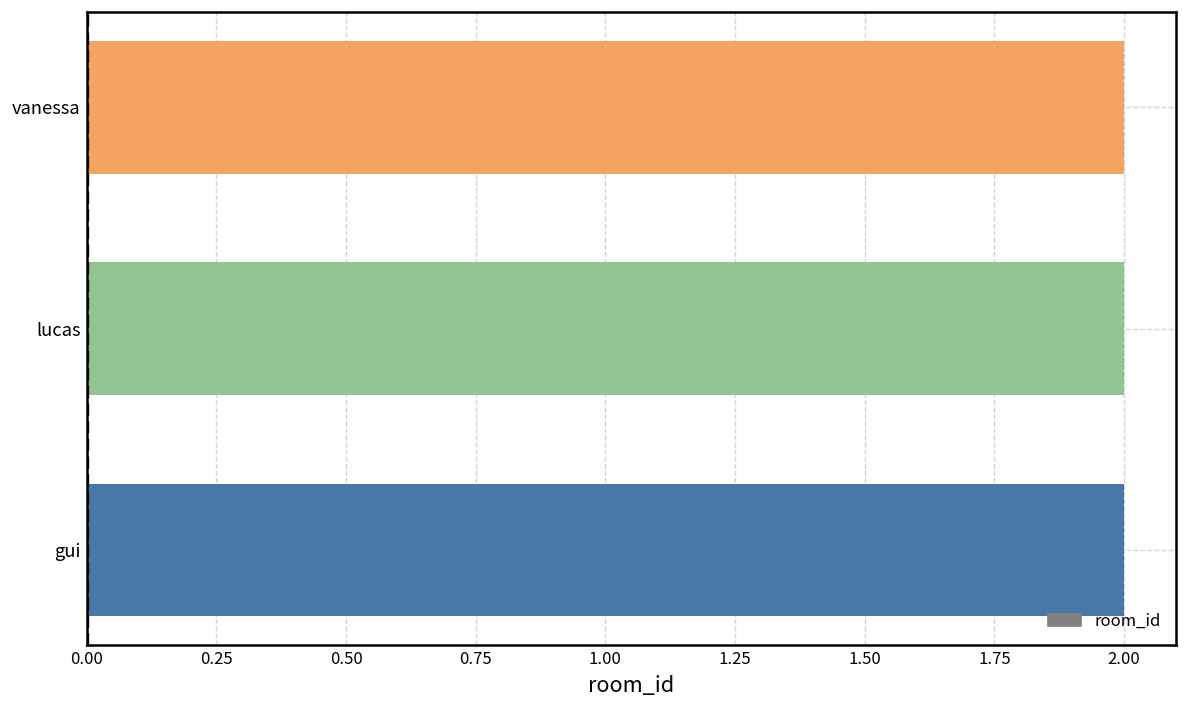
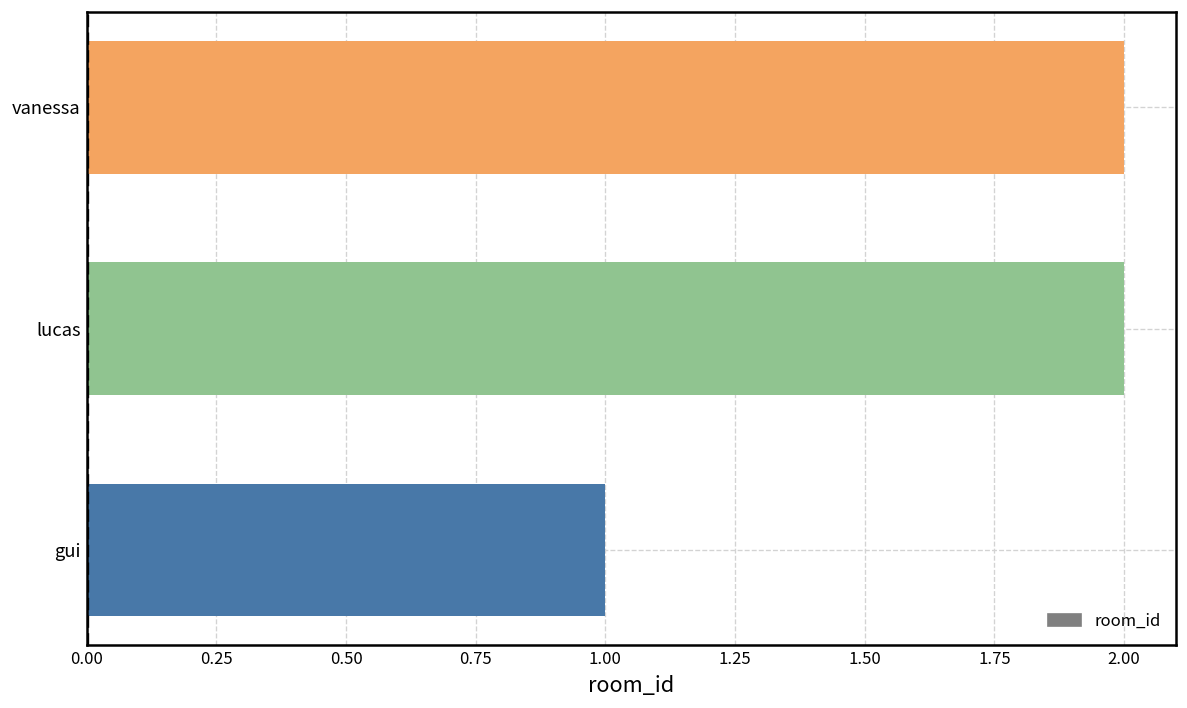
  {
    "vanessa": 2,
    "lucas": 2,
-   "gui": 2
+   "gui": 1
  }
